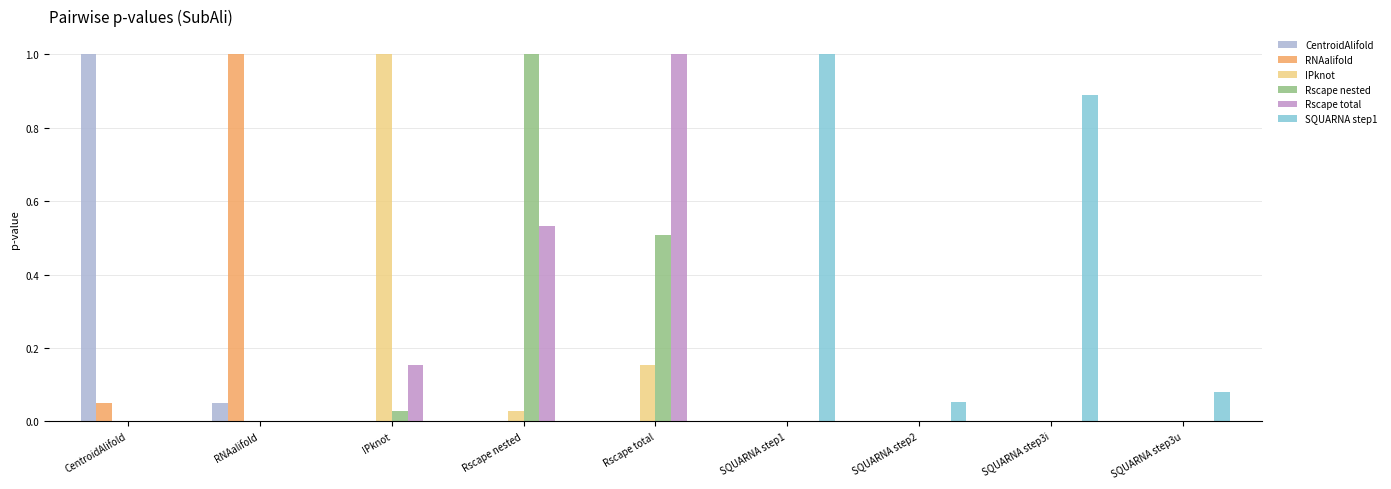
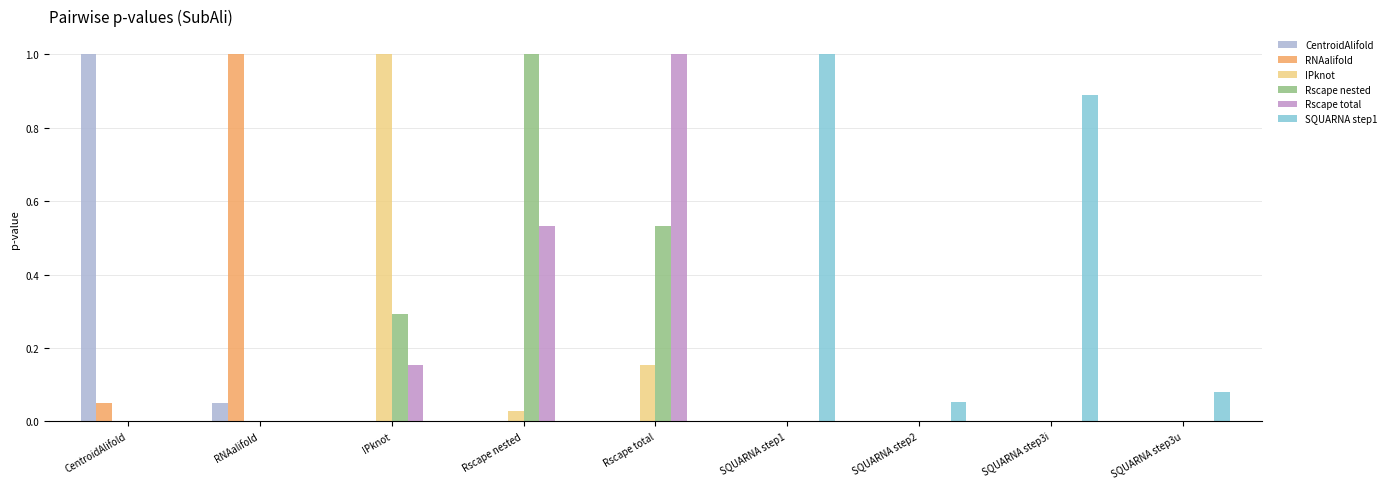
  {
    "Rscape nested": {
-     "IPknot": 0.03,
+     "IPknot": 0.29,
      "Rscape nested": 1.00,
-     "Rscape total": 0.51
+     "Rscape total": 0.53
    }
  }
